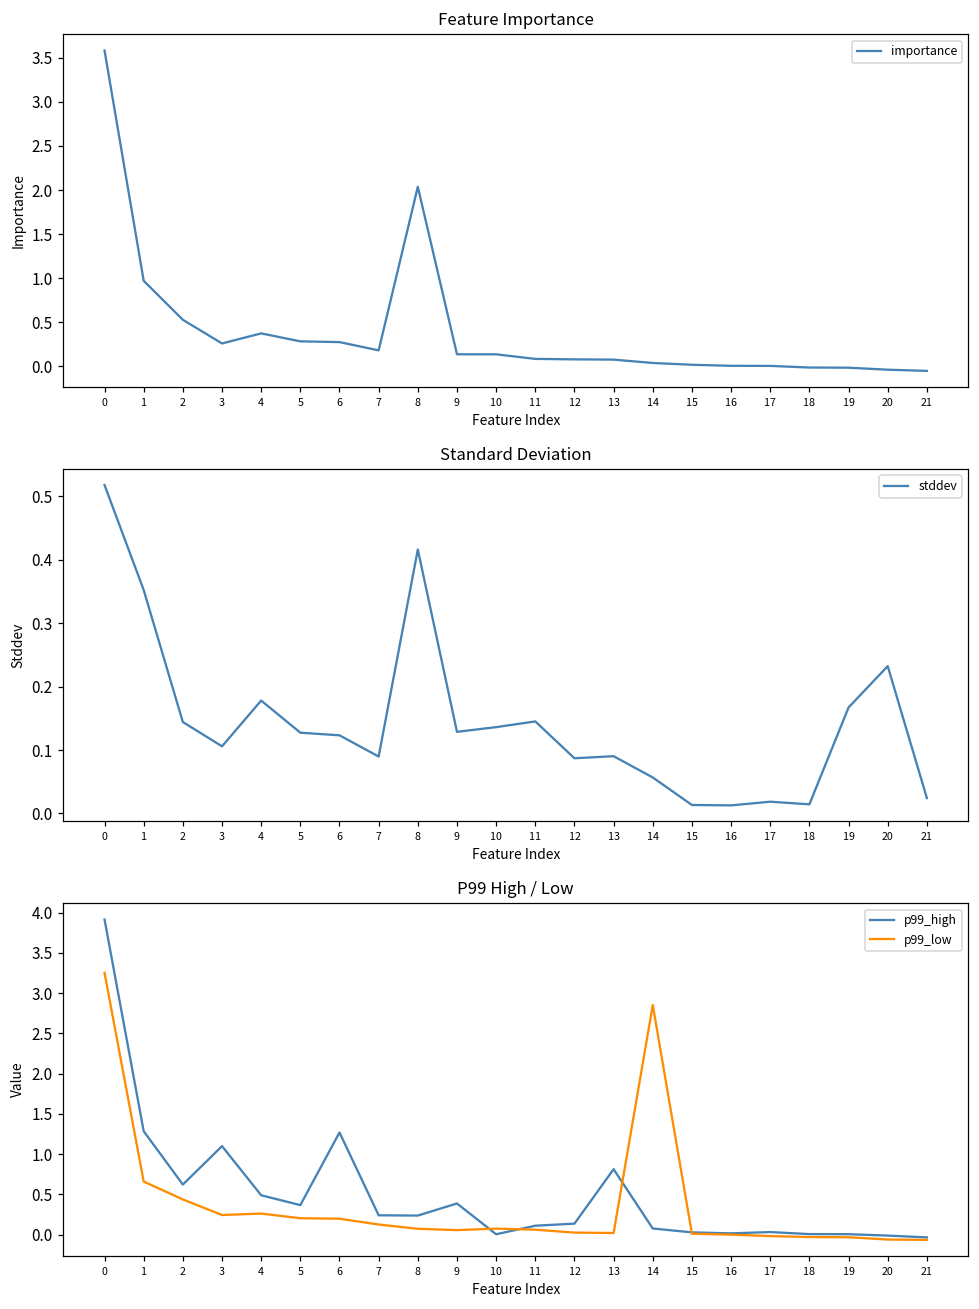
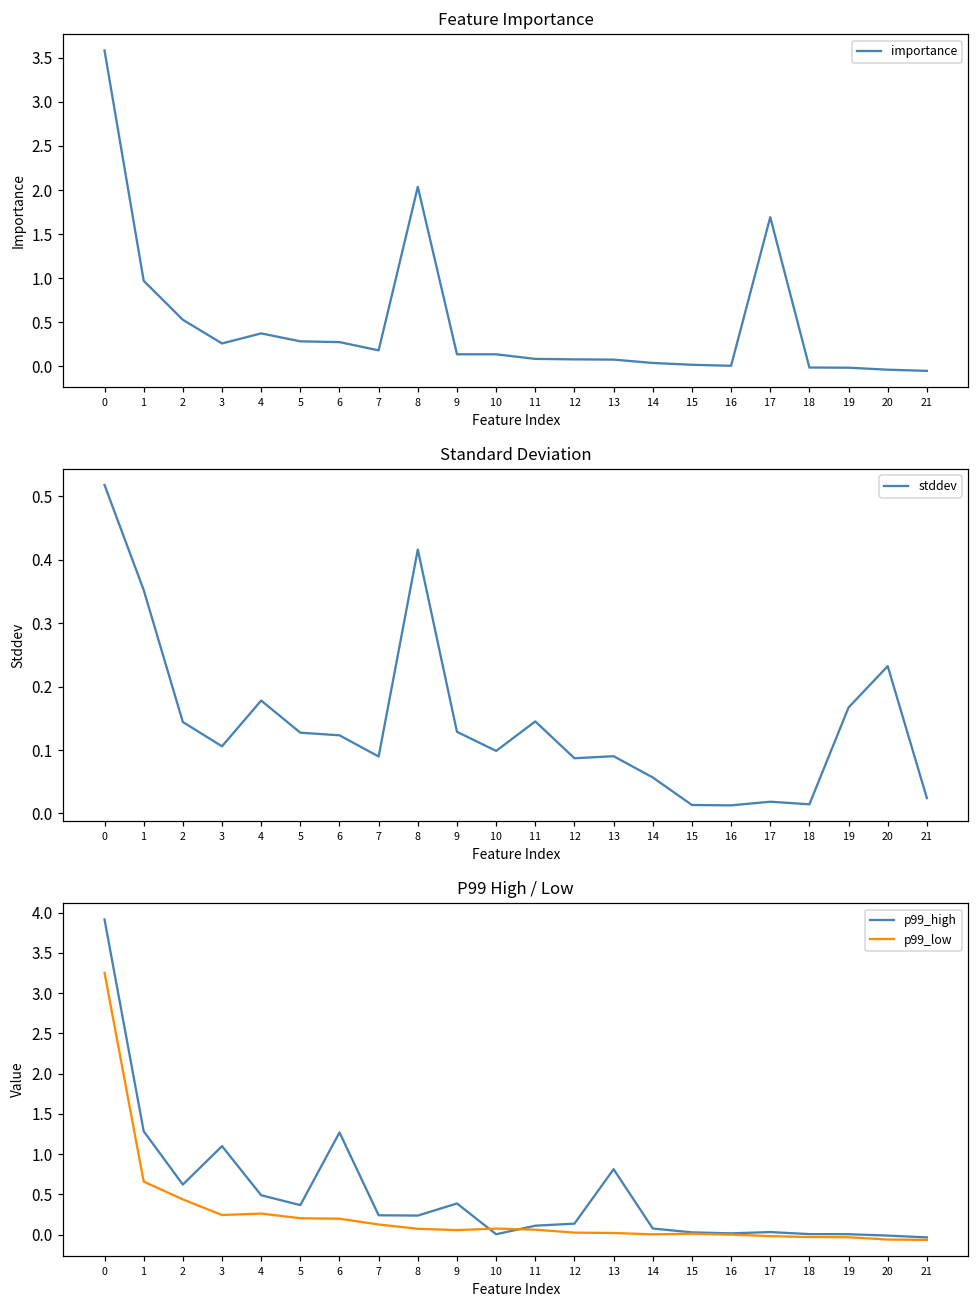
  {
    "Feature Importance": {
      "0": 3.6,
      "1": 1.0,
      "2": 0.5,
      "3": 0.3,
      "4": 0.4,
      "5": 0.3,
      "6": 0.3,
      "7": 0.2,
      "8": 2.0,
      "9": 0.1,
      "10": 0.1,
      "11": 0.1,
      "12": 0.1,
      "13": 0.1,
      "14": 0.0,
      "15": 0.0,
      "16": 0.0,
-     "17": 0.0,
+     "17": 1.7,
      "18": 0.0,
      "19": 0.0,
      "20": 0.0,
      "21": -0.1
    },
    "Standard Deviation": {
      "0": 0.52,
      "1": 0.35,
      "2": 0.14,
      "3": 0.11,
      "4": 0.18,
      "5": 0.13,
      "6": 0.12,
      "7": 0.09,
      "8": 0.42,
      "9": 0.13,
-     "10": 0.14,
+     "10": 0.10,
      "11": 0.15,
      "12": 0.09,
      "13": 0.09,
      "14": 0.06,
      "15": 0.01,
      "16": 0.01,
      "17": 0.02,
      "18": 0.01,
      "19": 0.17,
      "20": 0.23,
      "21": 0.02
    },
    "P99 High / Low": {
      "p99_high": {
        "0": 3.9,
        "1": 1.3,
        "2": 0.6,
        "3": 1.1,
        "4": 0.5,
        "5": 0.4,
        "6": 1.3,
        "7": 0.2,
        "8": 0.2,
        "9": 0.4,
        "10": 0.0,
        "11": 0.1,
        "12": 0.1,
        "13": 0.8,
        "14": 0.1,
        "17": 0.0,
        "18": 0.0,
        "19": 0.0,
        "20": 0.0
      },
      "p99_low": {
        "0": 3.3,
        "1": 0.7,
        "2": 0.4,
        "3": 0.2,
        "4": 0.3,
        "5": 0.2,
        "6": 0.2,
        "7": 0.1,
        "8": 0.1,
        "9": 0.1,
        "10": 0.1,
        "11": 0.1,
        "12": 0.0,
        "13": 0.0,
-       "14": 2.9,
+       "14": 0.0,
        "17": 0.0,
        "18": 0.0,
        "19": 0.0,
        "20": -0.1
      }
    }
  }
